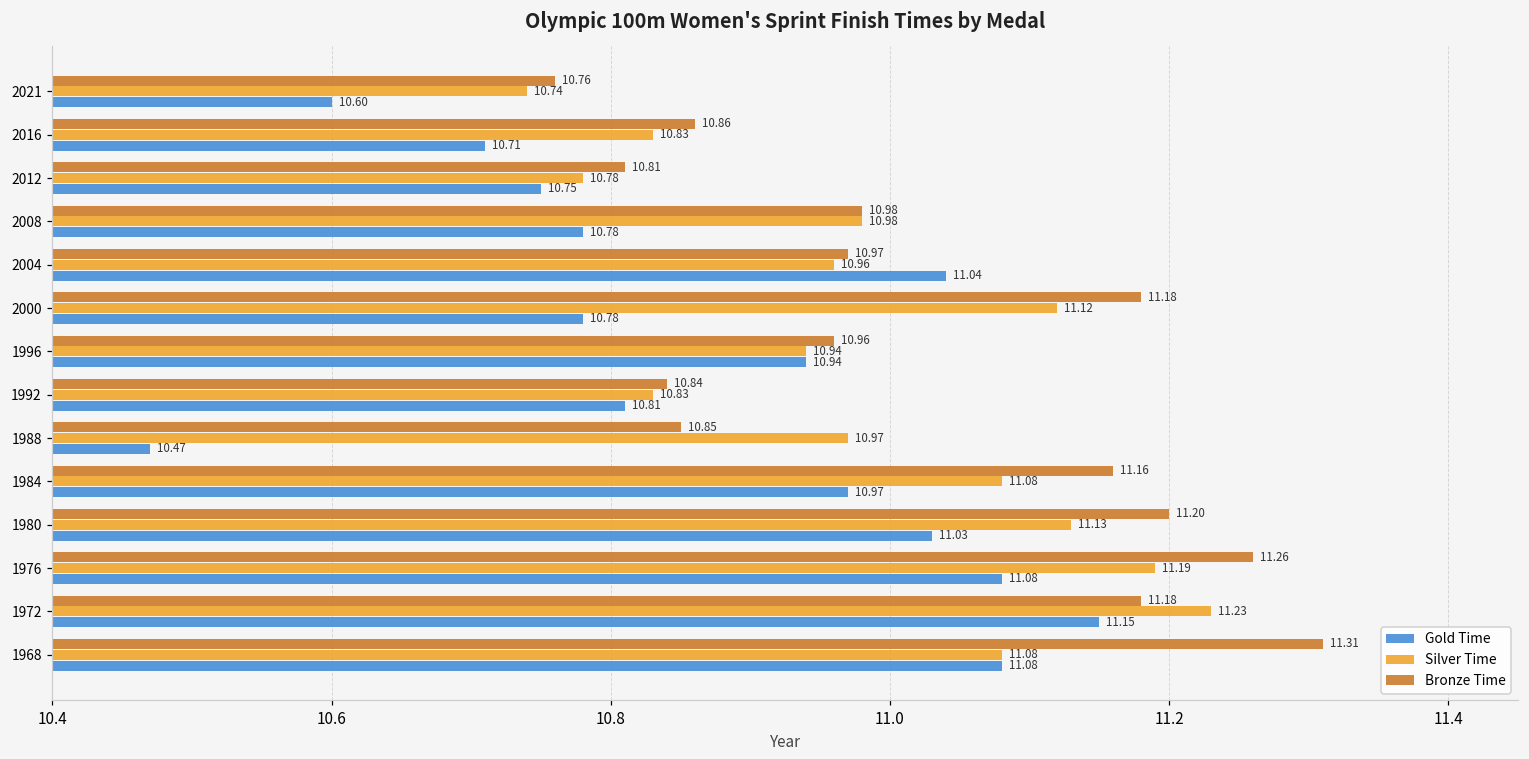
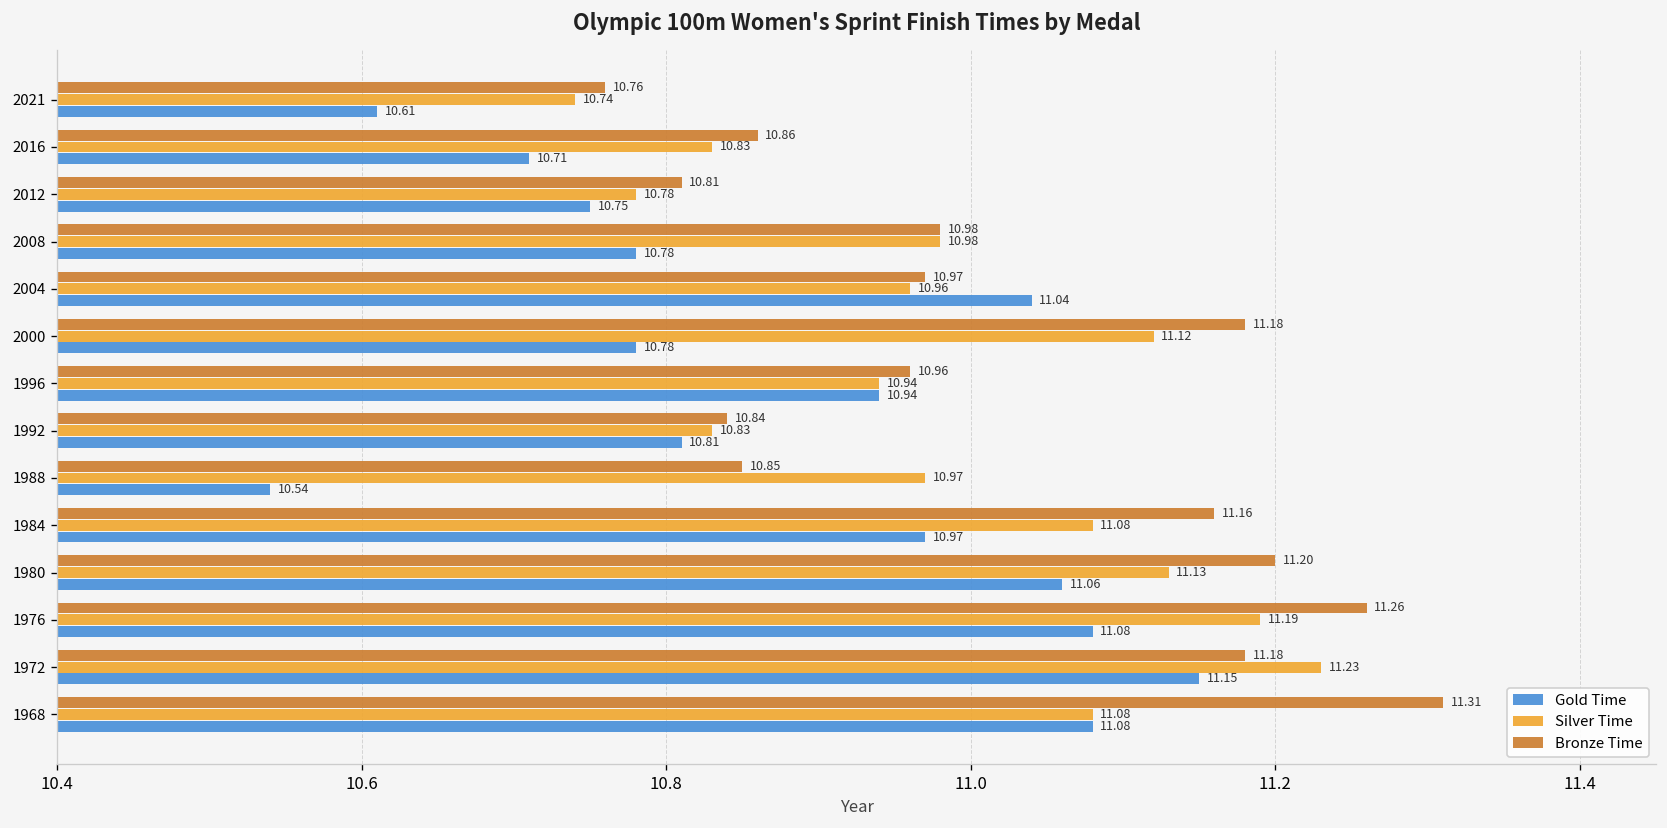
  {
    "Gold Time": {
-     "2021": 10.60,
+     "2021": 10.61,
      "2016": 10.71,
      "2012": 10.75,
      "2008": 10.78,
      "2004": 11.04,
      "2000": 10.78,
      "1996": 10.94,
      "1992": 10.81,
-     "1988": 10.47,
+     "1988": 10.54,
      "1984": 10.97,
-     "1980": 11.03,
+     "1980": 11.06,
      "1976": 11.08,
      "1972": 11.15,
      "1968": 11.08
    }
  }
